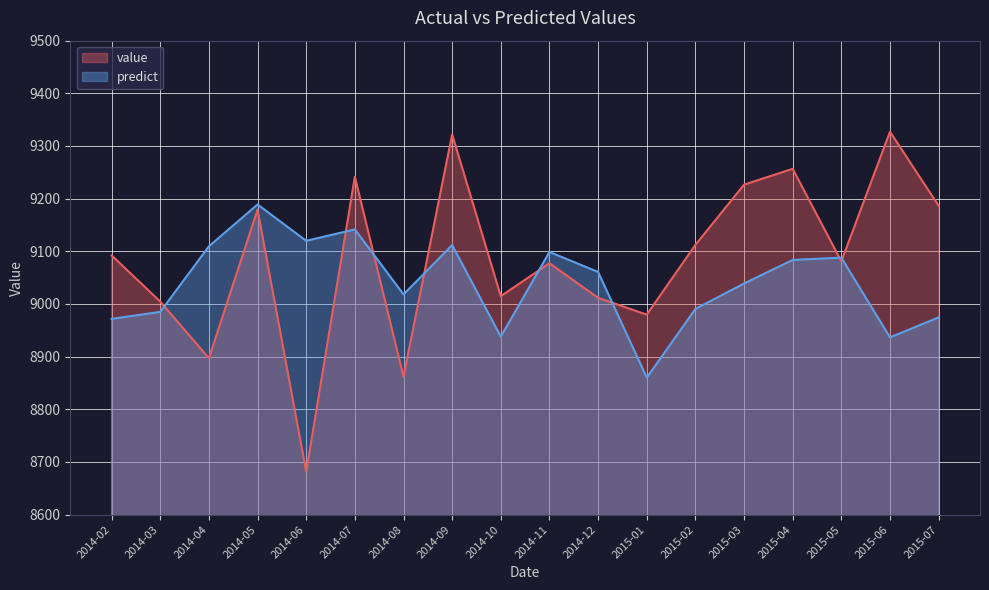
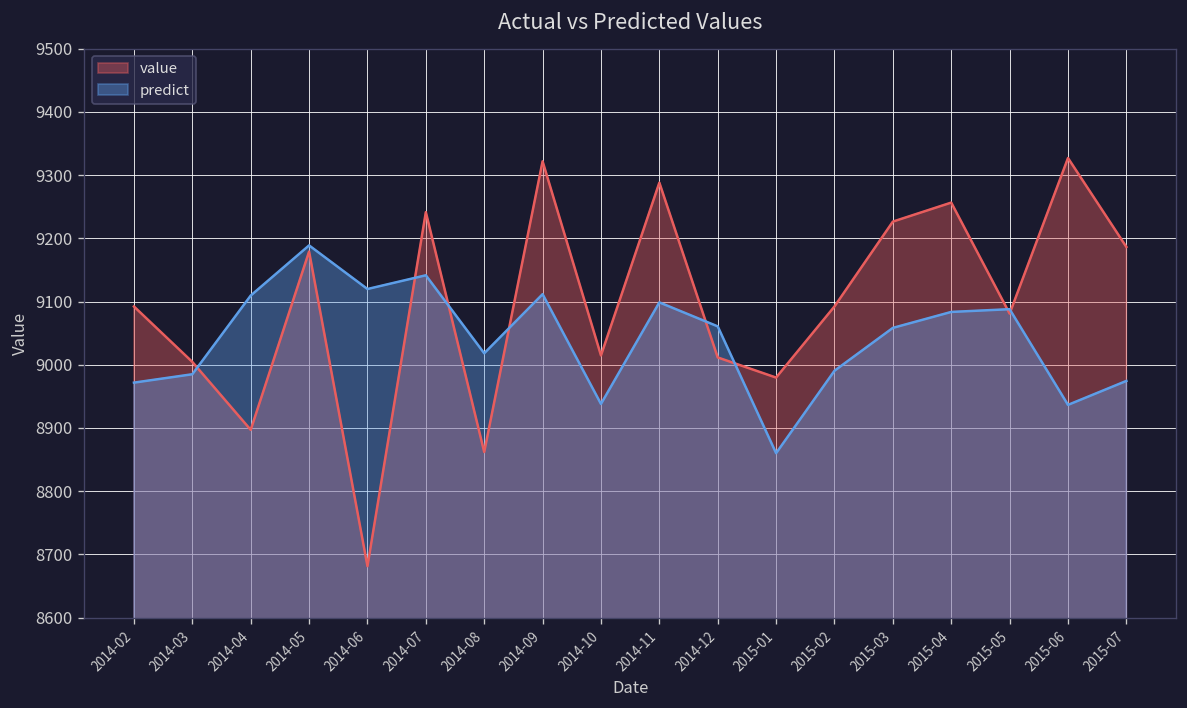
  {
    "value": {
      "2014-02": 9090,
      "2014-03": 9000,
      "2014-04": 8900,
      "2014-05": 9180,
      "2014-06": 8680,
      "2014-07": 9240,
      "2014-08": 8860,
      "2014-09": 9320,
      "2014-10": 9010,
-     "2014-11": 9080,
+     "2014-11": 9290,
      "2014-12": 9010,
      "2015-01": 8980,
-     "2015-02": 9110,
+     "2015-02": 9090,
      "2015-03": 9230,
      "2015-04": 9260,
      "2015-05": 9080,
      "2015-06": 9330,
      "2015-07": 9190
    },
    "predict": {
      "2014-02": 8970,
      "2014-03": 8990,
      "2014-04": 9110,
      "2014-05": 9190,
      "2014-06": 9120,
      "2014-07": 9140,
      "2014-08": 9020,
      "2014-09": 9110,
      "2014-10": 8940,
      "2014-11": 9100,
      "2014-12": 9060,
      "2015-01": 8860,
      "2015-02": 8990,
-     "2015-03": 9040,
+     "2015-03": 9060,
      "2015-04": 9080,
      "2015-05": 9090,
      "2015-06": 8940,
      "2015-07": 8970
    }
  }
